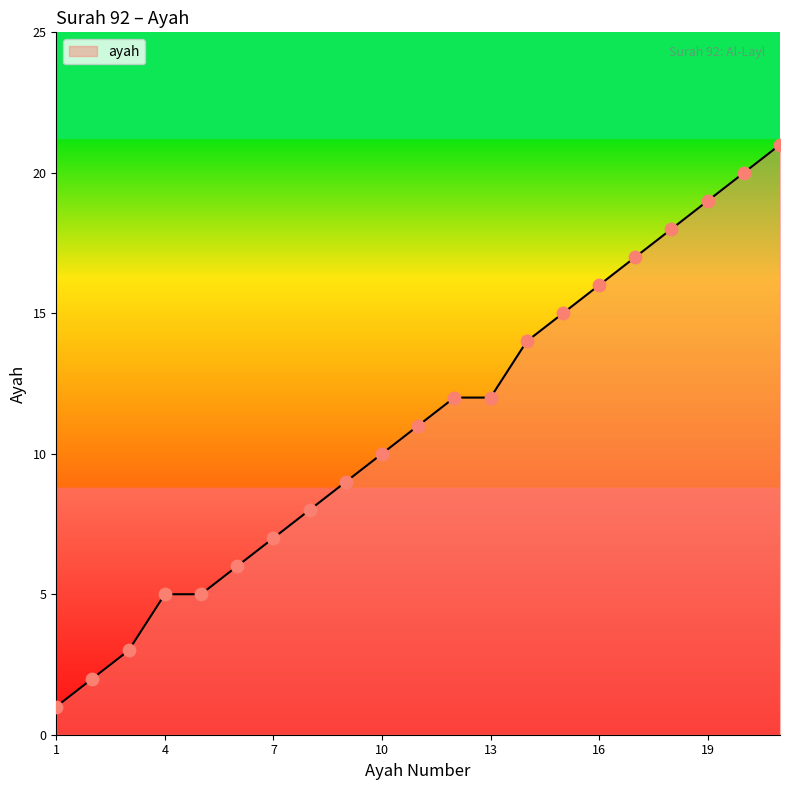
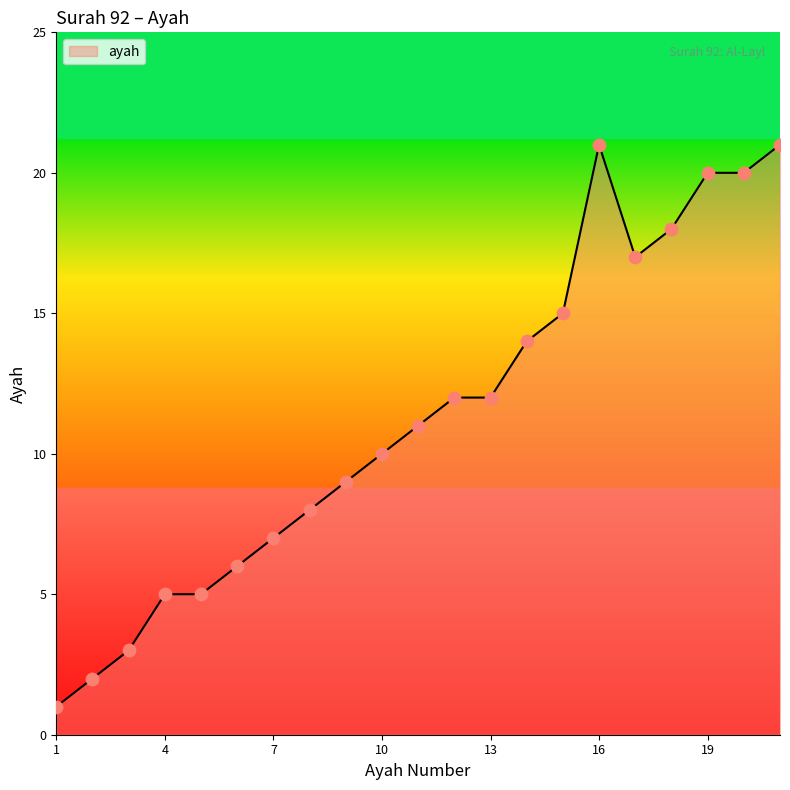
  {
    "1": 1,
    "4": 5,
    "7": 7,
    "10": 10,
    "13": 12,
-   "16": 16,
-   "19": 19
+   "16": 21,
+   "19": 20
  }
